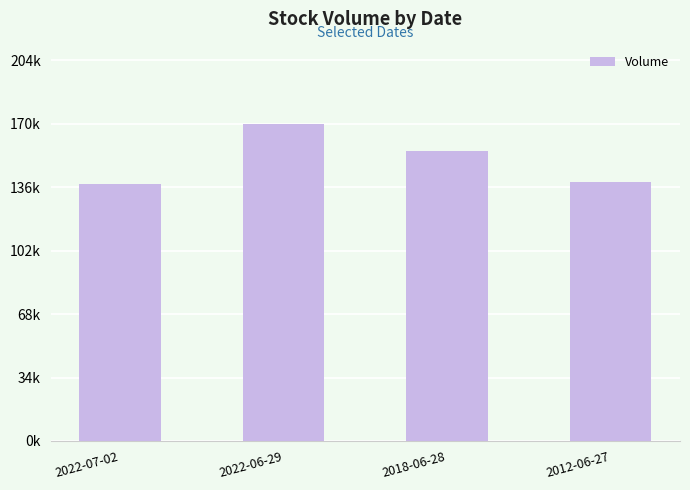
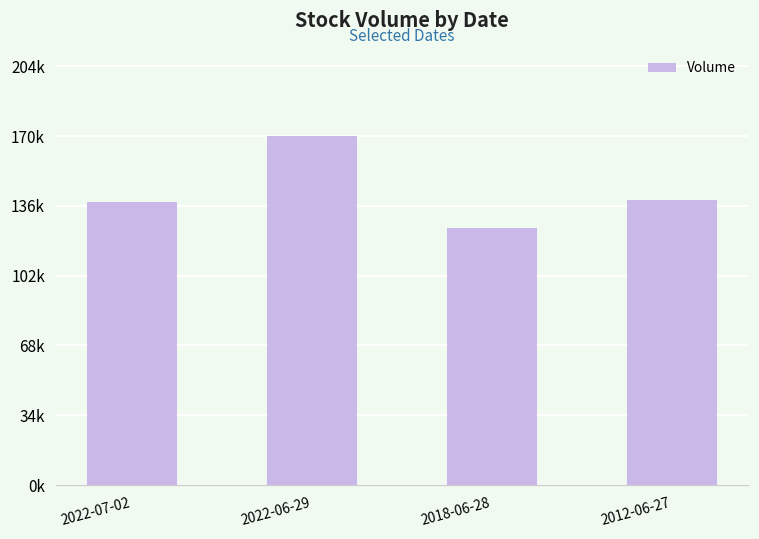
  {
    "2022-07-02": 138000,
    "2022-06-29": 170000,
-   "2018-06-28": 156000,
+   "2018-06-28": 125000,
    "2012-06-27": 139000
  }
